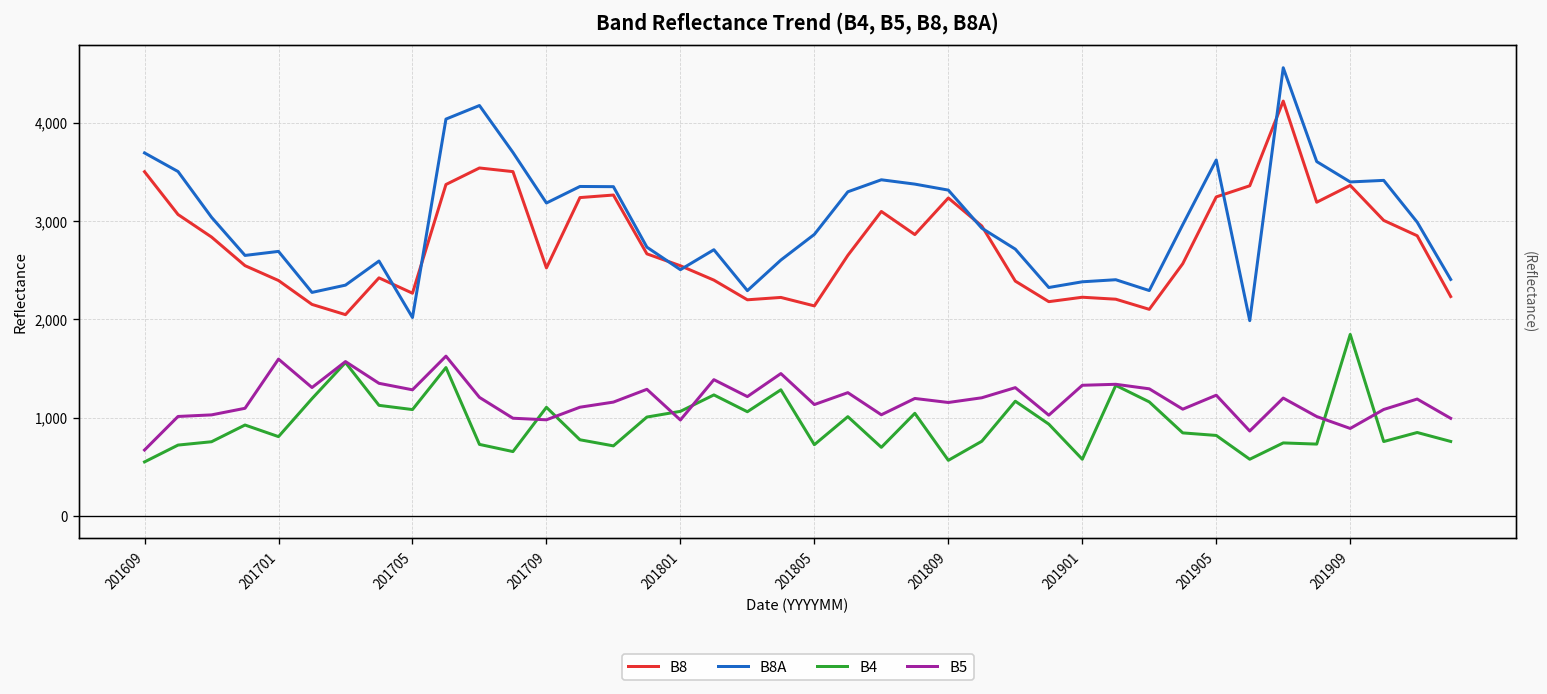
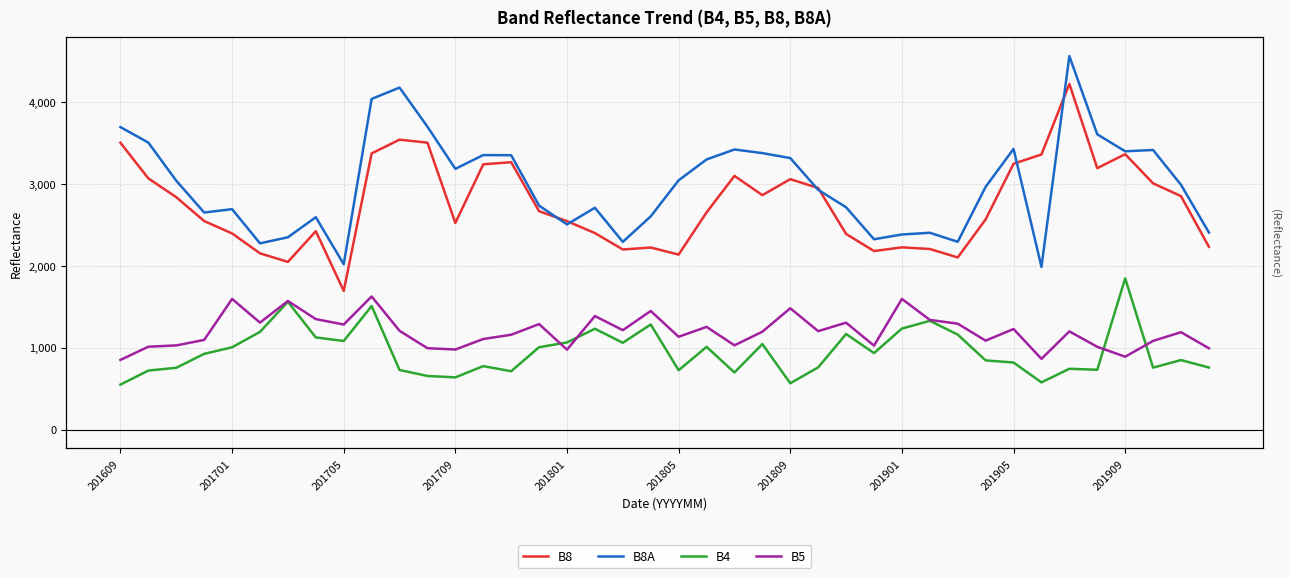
  {
    "B8": {
      "201609": "3,500",
      "201701": "2,400",
-     "201705": "2,300",
+     "201705": "1,700",
      "201709": "2,500",
      "201801": "2,500",
      "201805": "2,100",
-     "201809": "3,200",
+     "201809": "3,100",
      "201901": "2,200",
      "201905": "3,200",
      "201909": "3,400"
    },
    "B8A": {
      "201609": "3,700",
      "201701": "2,700",
      "201705": "2,000",
      "201709": "3,200",
      "201801": "2,500",
-     "201805": "2,900",
+     "201805": "3,000",
      "201809": "3,300",
      "201901": "2,400",
-     "201905": "3,600",
+     "201905": "3,400",
      "201909": "3,400"
    },
    "B4": {
      "201609": "600",
-     "201701": "800",
+     "201701": "1,000",
      "201705": "1,100",
-     "201709": "1,100",
+     "201709": "600",
      "201801": "1,100",
      "201805": "700",
      "201809": "600",
-     "201901": "600",
+     "201901": "1,200",
      "201905": "800",
      "201909": "1,800"
    },
    "B5": {
-     "201609": "700",
+     "201609": "900",
      "201701": "1,600",
      "201705": "1,300",
      "201709": "1,000",
      "201801": "1,000",
      "201805": "1,100",
-     "201809": "1,200",
-     "201901": "1,300",
+     "201809": "1,500",
+     "201901": "1,600",
      "201905": "1,200",
      "201909": "900"
    }
  }
